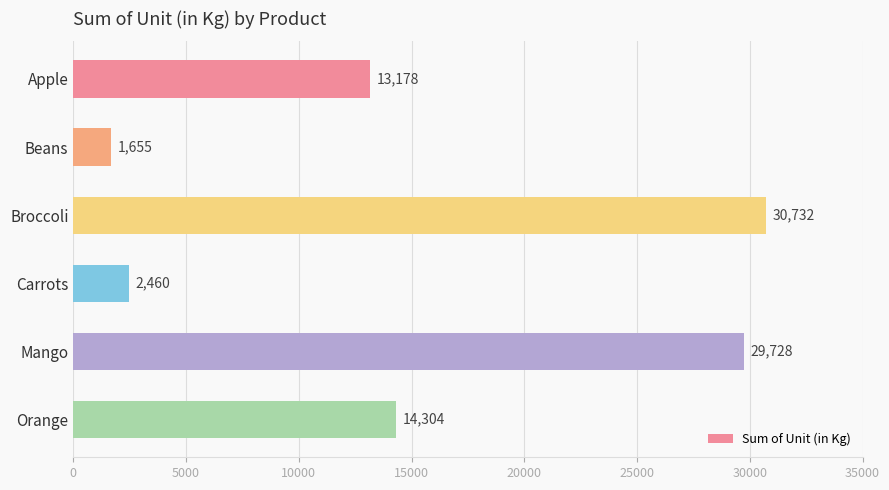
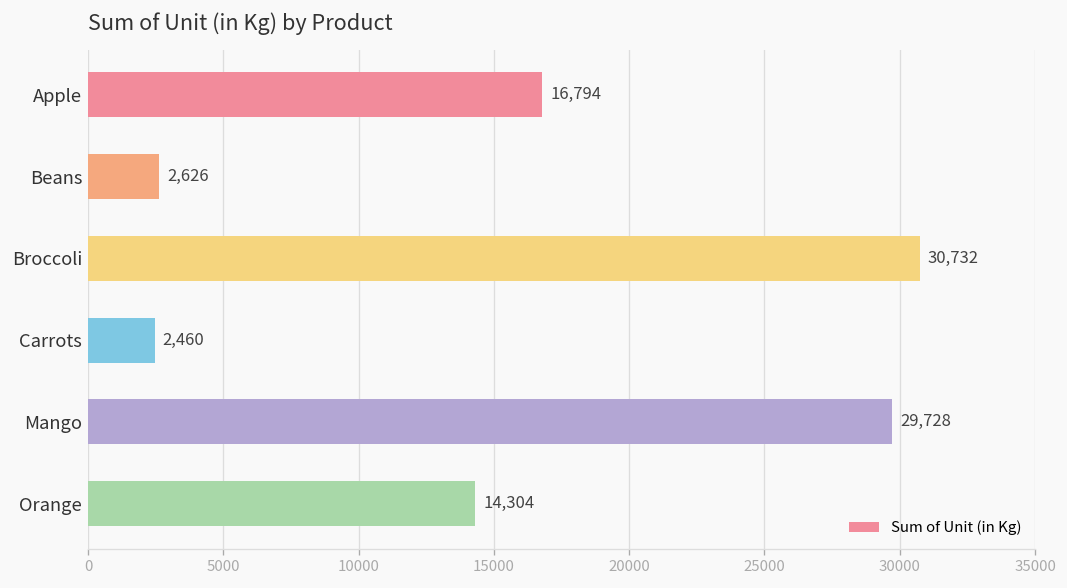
  {
-   "Apple": "13,178",
-   "Beans": "1,655",
+   "Apple": "16,794",
+   "Beans": "2,626",
    "Broccoli": "30,732",
    "Carrots": "2,460",
    "Mango": "29,728",
    "Orange": "14,304"
  }
